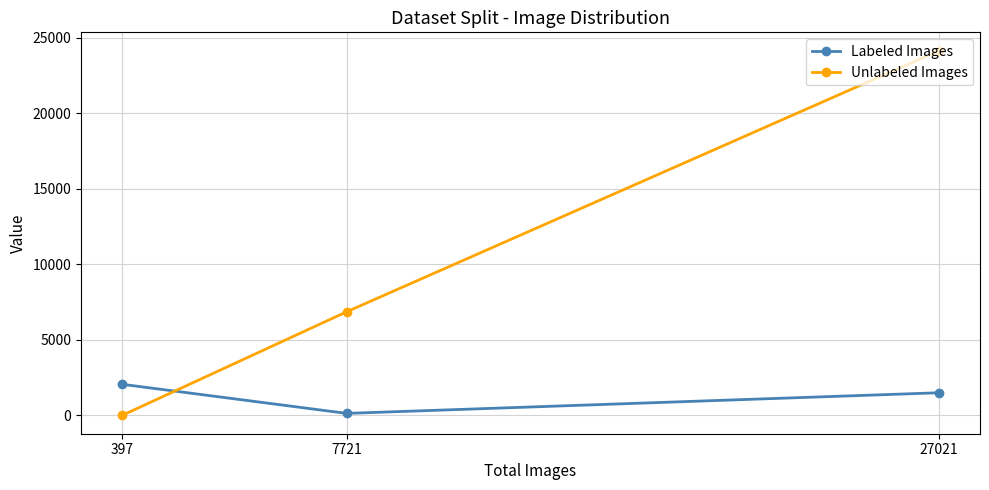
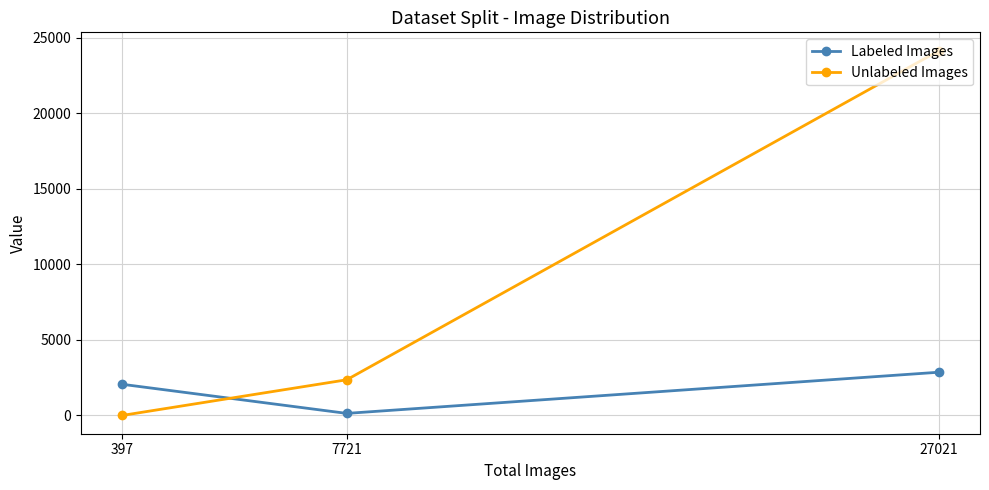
  {
    "Labeled Images": {
      "397": 2100,
      "7721": 100,
-     "27021": 1500
+     "27021": 2900
    },
    "Unlabeled Images": {
      "397": 0,
-     "7721": 6900
+     "7721": 2400
    }
  }
